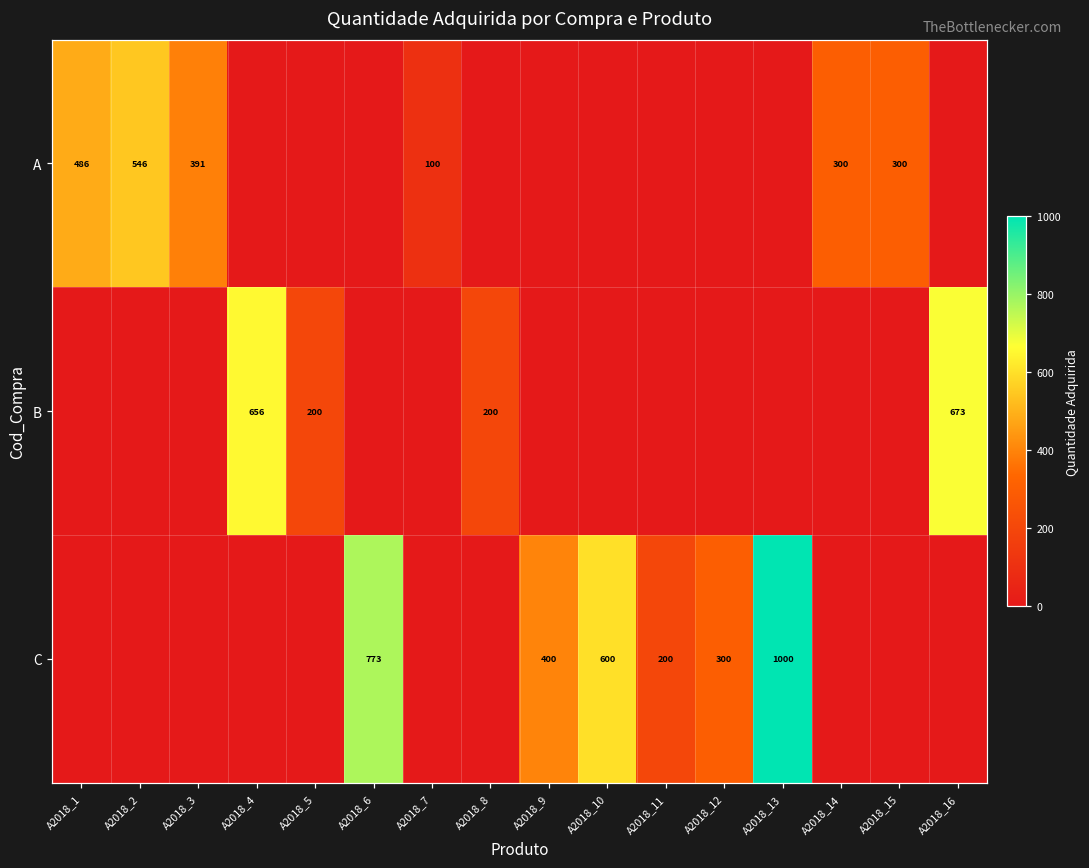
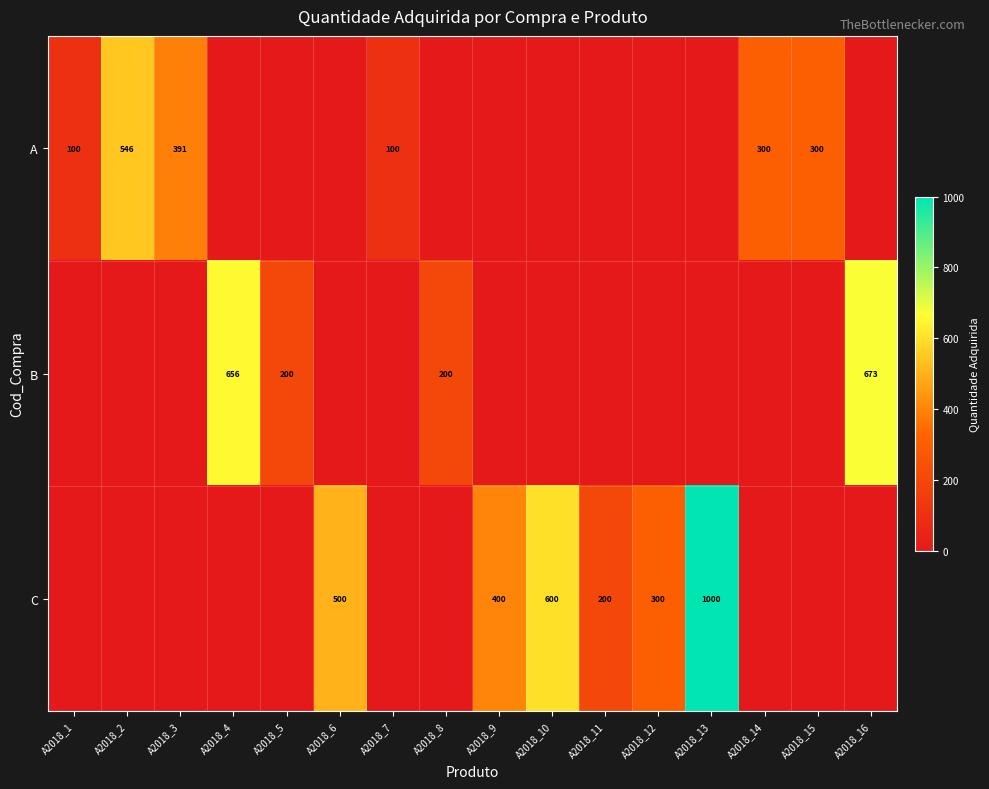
  {
    "A": {
-     "A2018_1": 486,
+     "A2018_1": 100,
      "A2018_2": 546,
      "A2018_3": 391,
      "A2018_7": 100,
      "A2018_14": 300,
      "A2018_15": 300
    },
    "B": {
      "A2018_4": 656,
      "A2018_5": 200,
      "A2018_8": 200,
      "A2018_16": 673
    },
    "C": {
-     "A2018_6": 773,
+     "A2018_6": 500,
      "A2018_9": 400,
      "A2018_10": 600,
      "A2018_11": 200,
      "A2018_12": 300,
      "A2018_13": 1000
    }
  }
